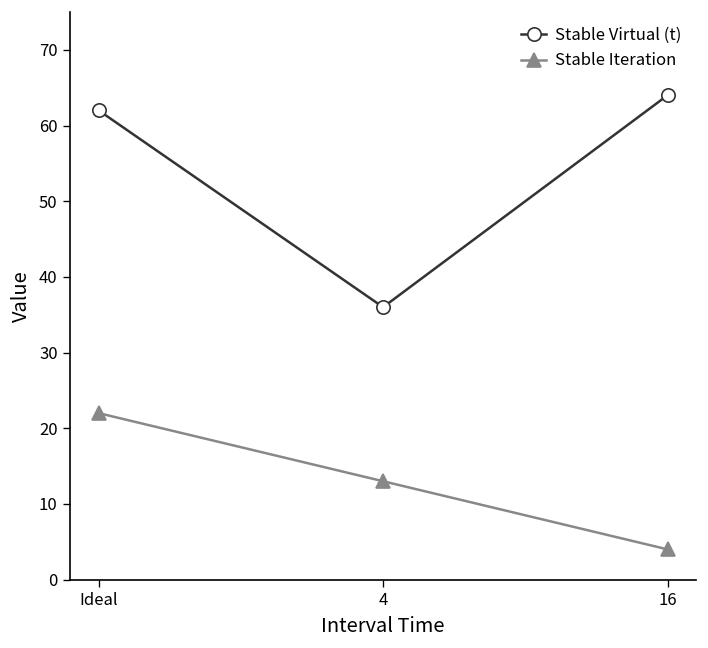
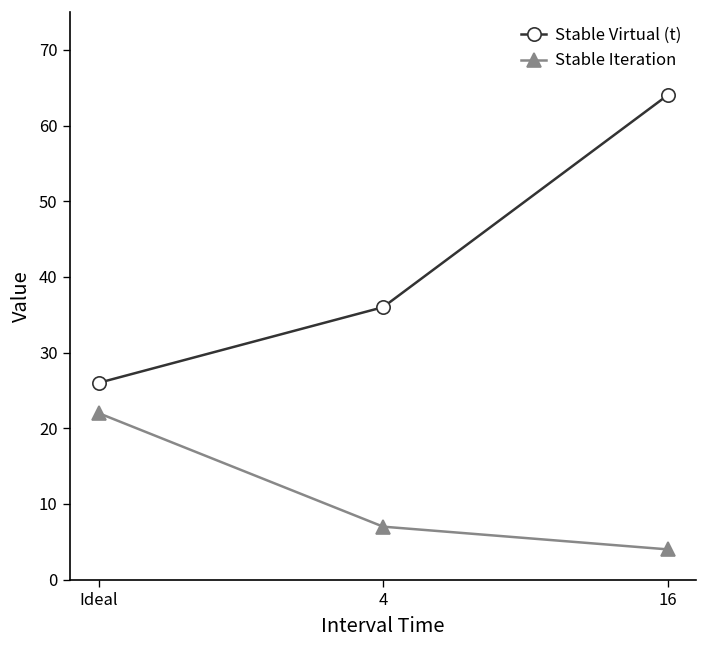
  {
    "Stable Virtual (t)": {
-     "Ideal": 62,
+     "Ideal": 26,
      "4": 36,
      "16": 64
    },
    "Stable Iteration": {
      "Ideal": 22,
-     "4": 13,
+     "4": 7,
      "16": 4
    }
  }
